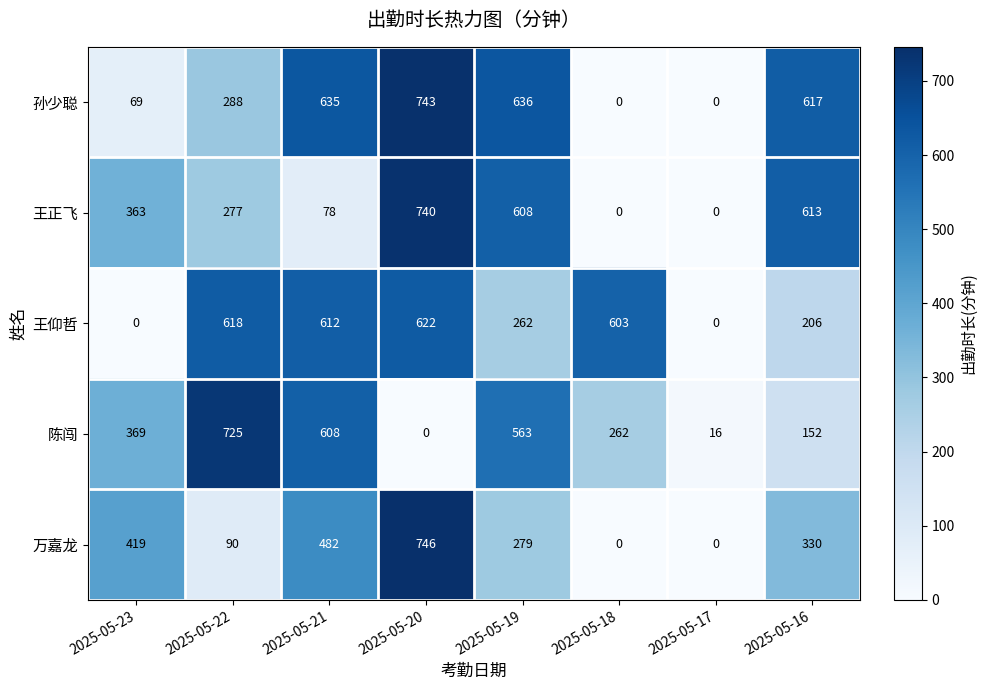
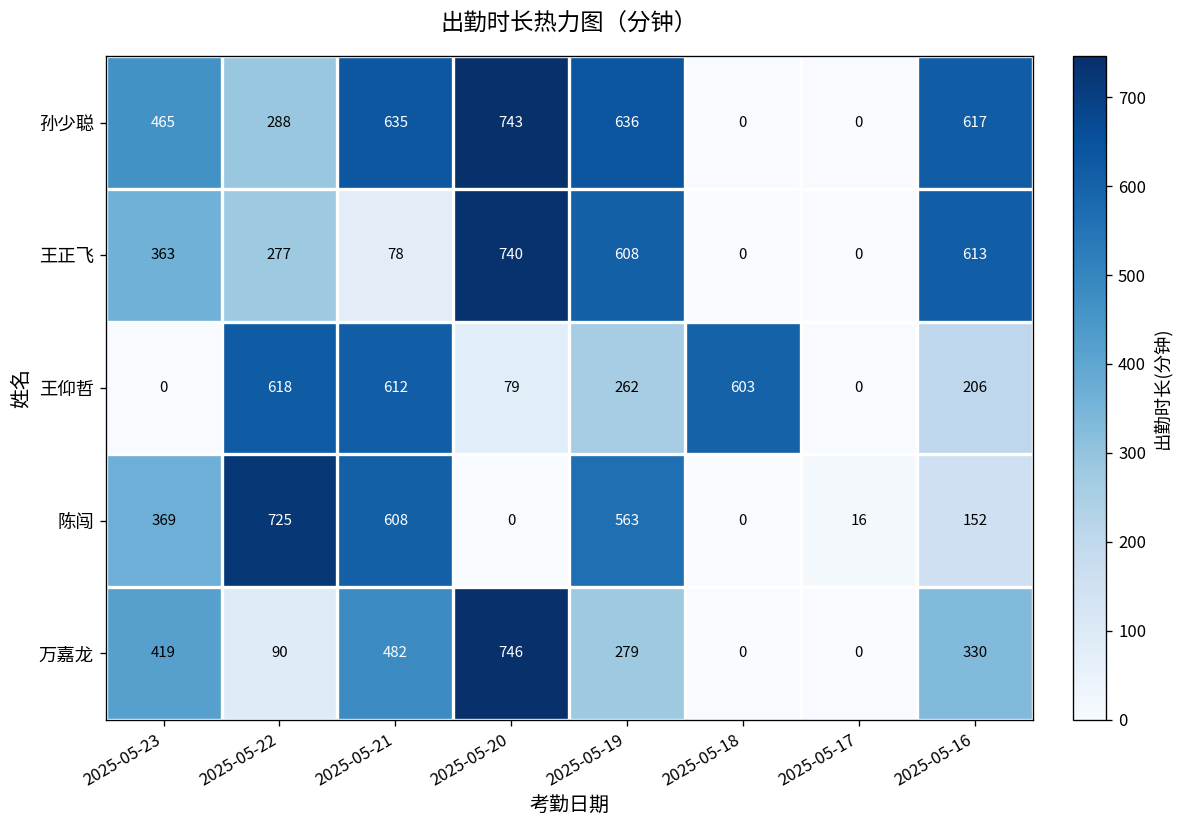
  {
    "孙少聪": {
-     "2025-05-23": 69,
+     "2025-05-23": 465,
      "2025-05-22": 288,
      "2025-05-21": 635,
      "2025-05-20": 743,
      "2025-05-19": 636,
      "2025-05-18": 0,
      "2025-05-17": 0,
      "2025-05-16": 617
    },
    "王正飞": {
      "2025-05-23": 363,
      "2025-05-22": 277,
      "2025-05-21": 78,
      "2025-05-20": 740,
      "2025-05-19": 608,
      "2025-05-18": 0,
      "2025-05-17": 0,
      "2025-05-16": 613
    },
    "王仰哲": {
      "2025-05-23": 0,
      "2025-05-22": 618,
      "2025-05-21": 612,
-     "2025-05-20": 622,
+     "2025-05-20": 79,
      "2025-05-19": 262,
      "2025-05-18": 603,
      "2025-05-17": 0,
      "2025-05-16": 206
    },
    "陈闯": {
      "2025-05-23": 369,
      "2025-05-22": 725,
      "2025-05-21": 608,
      "2025-05-20": 0,
      "2025-05-19": 563,
-     "2025-05-18": 262,
+     "2025-05-18": 0,
      "2025-05-17": 16,
      "2025-05-16": 152
    },
    "万嘉龙": {
      "2025-05-23": 419,
      "2025-05-22": 90,
      "2025-05-21": 482,
      "2025-05-20": 746,
      "2025-05-19": 279,
      "2025-05-18": 0,
      "2025-05-17": 0,
      "2025-05-16": 330
    }
  }
